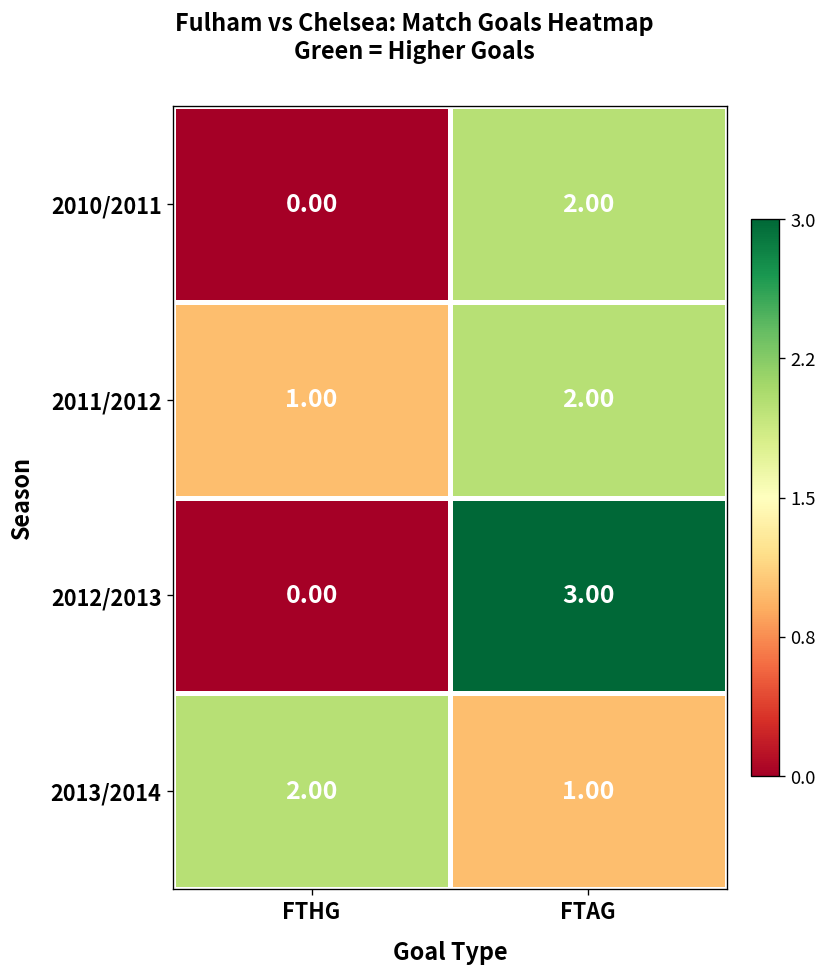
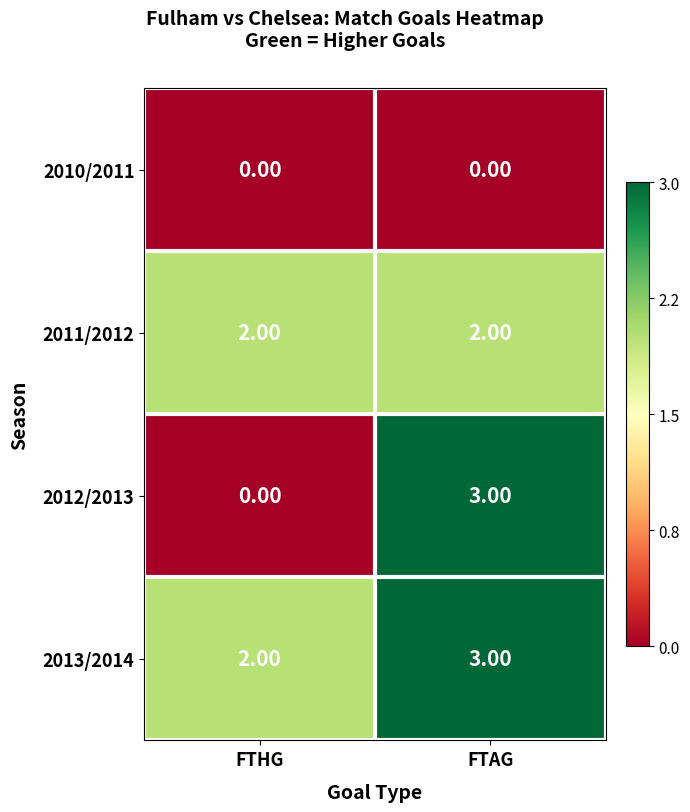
  {
    "2010/2011": {
      "FTHG": 0.00,
-     "FTAG": 2.00
+     "FTAG": 0.00
    },
    "2011/2012": {
-     "FTHG": 1.00,
+     "FTHG": 2.00,
      "FTAG": 2.00
    },
    "2012/2013": {
      "FTHG": 0.00,
      "FTAG": 3.00
    },
    "2013/2014": {
      "FTHG": 2.00,
-     "FTAG": 1.00
+     "FTAG": 3.00
    }
  }
